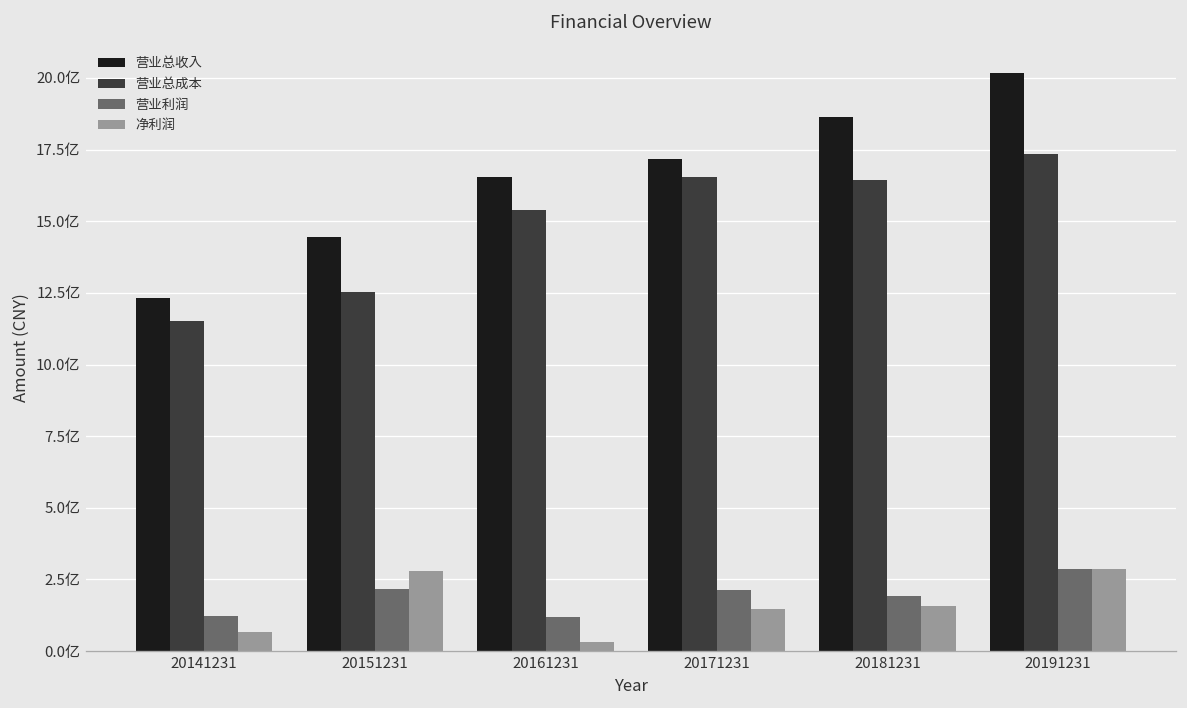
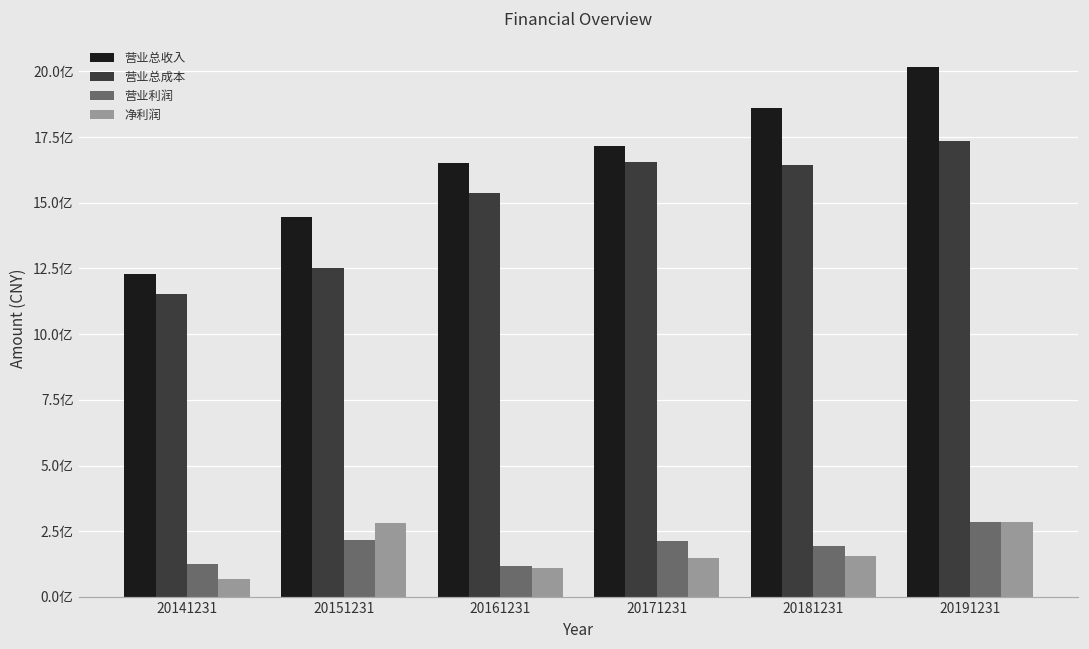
  {
    "营业总收入": {
      "20141231": "12.3亿",
      "20151231": "14.4亿",
      "20161231": "16.5亿",
      "20171231": "17.2亿",
      "20181231": "18.6亿",
      "20191231": "20.2亿"
    },
    "营业总成本": {
      "20141231": "11.5亿",
      "20151231": "12.5亿",
      "20161231": "15.4亿",
      "20171231": "16.5亿",
      "20181231": "16.4亿",
      "20191231": "17.4亿"
    },
    "营业利润": {
      "20141231": "1.2亿",
      "20151231": "2.2亿",
      "20161231": "1.2亿",
      "20171231": "2.1亿",
      "20181231": "1.9亿",
      "20191231": "2.9亿"
    },
    "净利润": {
      "20141231": "0.7亿",
      "20151231": "2.8亿",
-     "20161231": "0.3亿",
+     "20161231": "1.1亿",
      "20171231": "1.5亿",
      "20181231": "1.6亿",
      "20191231": "2.9亿"
    }
  }
